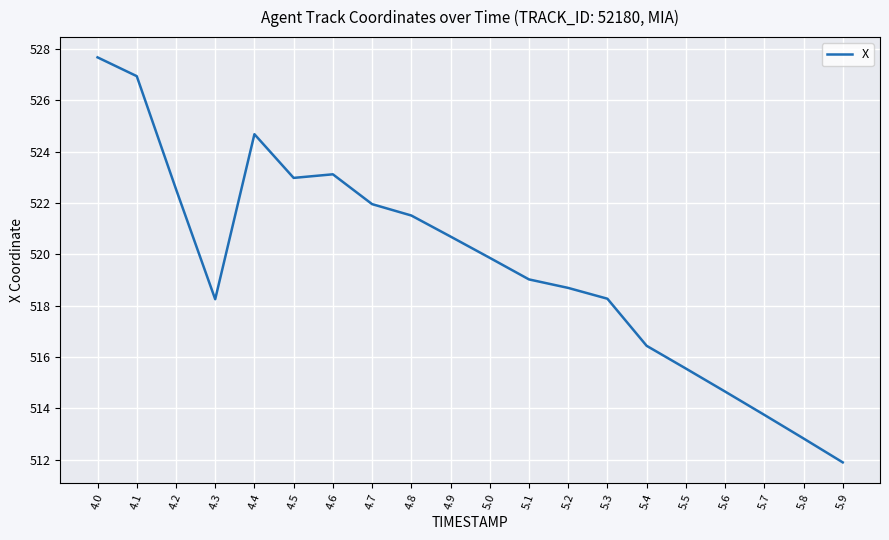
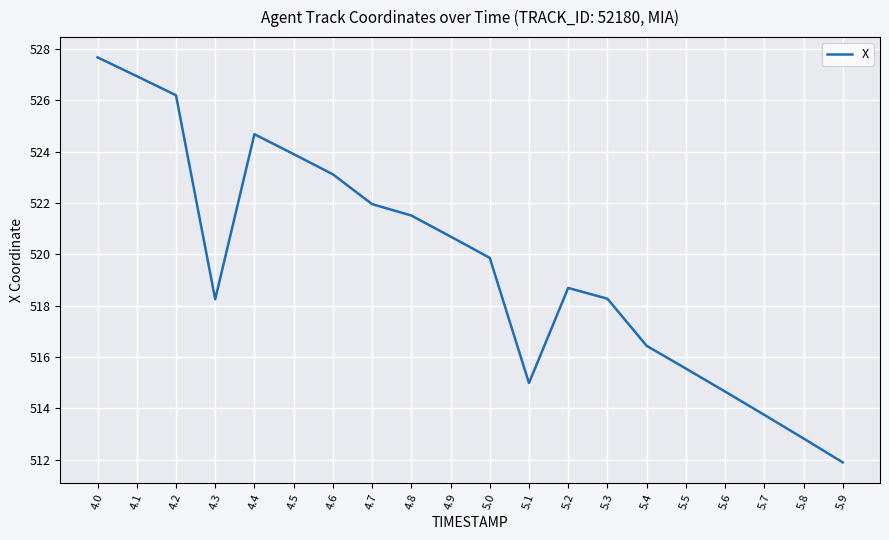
  {
    "4.0": 527.7,
    "4.1": 526.9,
-   "4.2": 522.5,
+   "4.2": 526.2,
    "4.3": 518.2,
    "4.4": 524.7,
-   "4.5": 523.0,
+   "4.5": 523.9,
    "4.6": 523.1,
    "4.7": 522.0,
    "4.8": 521.5,
    "4.9": 520.7,
    "5.0": 519.9,
-   "5.1": 519.0,
+   "5.1": 515.0,
    "5.2": 518.7,
    "5.3": 518.3,
    "5.4": 516.4,
    "5.5": 515.6,
    "5.6": 514.7,
    "5.7": 513.7,
    "5.8": 512.8,
    "5.9": 511.9
  }
